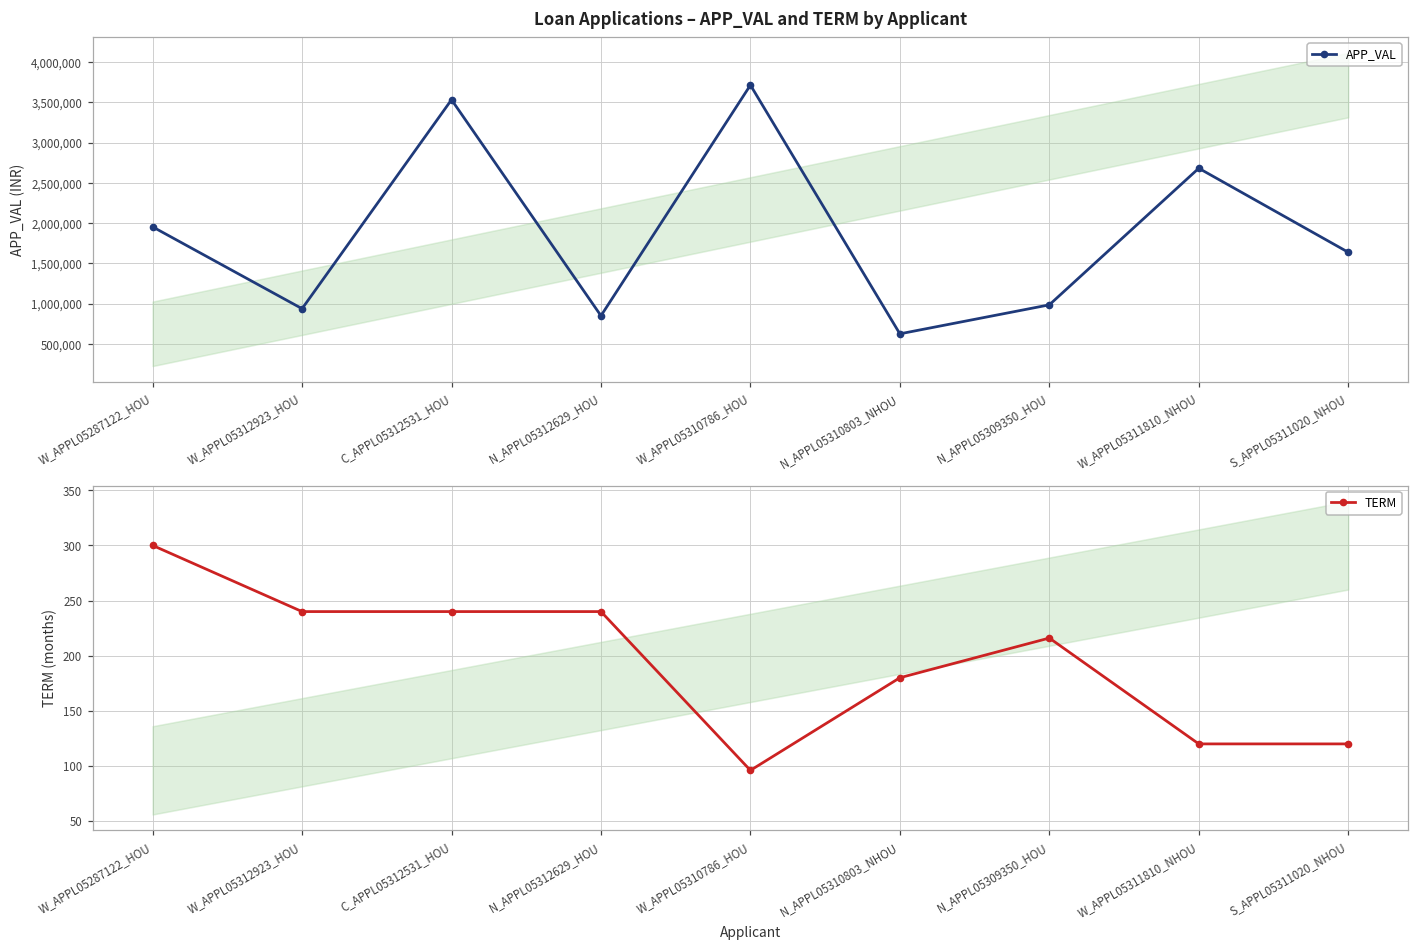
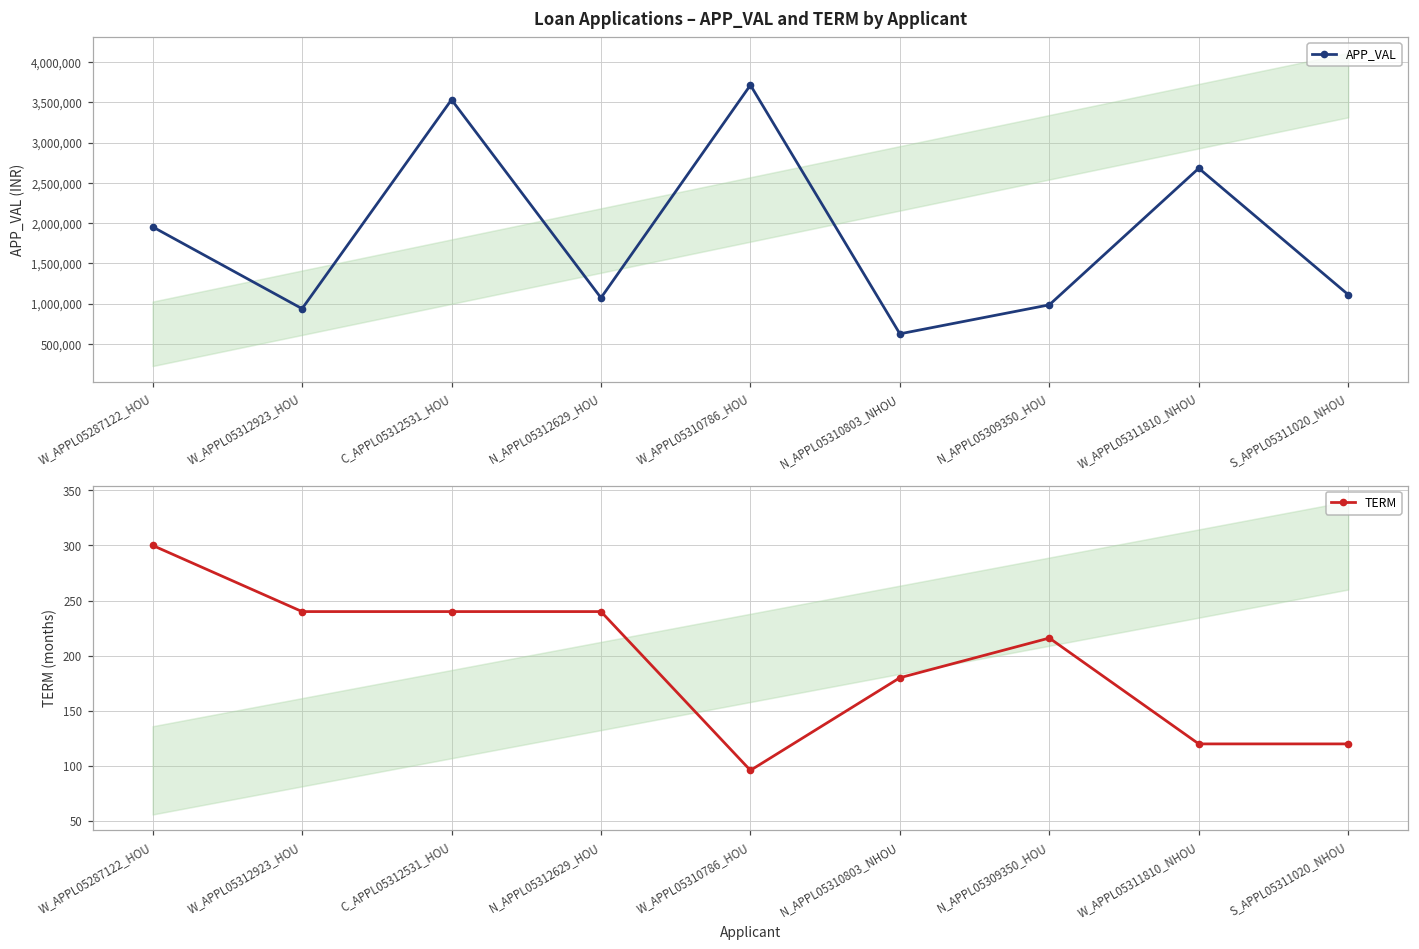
  {
    "Loan Applications – APP_VAL and TERM by Applicant": {
      "APP_VAL": {
        "W_APPL05287122_HOU": "2,000,000",
        "W_APPL05312923_HOU": "900,000",
        "C_APPL05312531_HOU": "3,500,000",
-       "N_APPL05312629_HOU": "900,000",
+       "N_APPL05312629_HOU": "1,100,000",
        "W_APPL05310786_HOU": "3,700,000",
        "N_APPL05310803_NHOU": "600,000",
        "N_APPL05309350_HOU": "1,000,000",
        "W_APPL05311810_NHOU": "2,700,000",
-       "S_APPL05311020_NHOU": "1,600,000"
+       "S_APPL05311020_NHOU": "1,100,000"
      }
    }
  }
